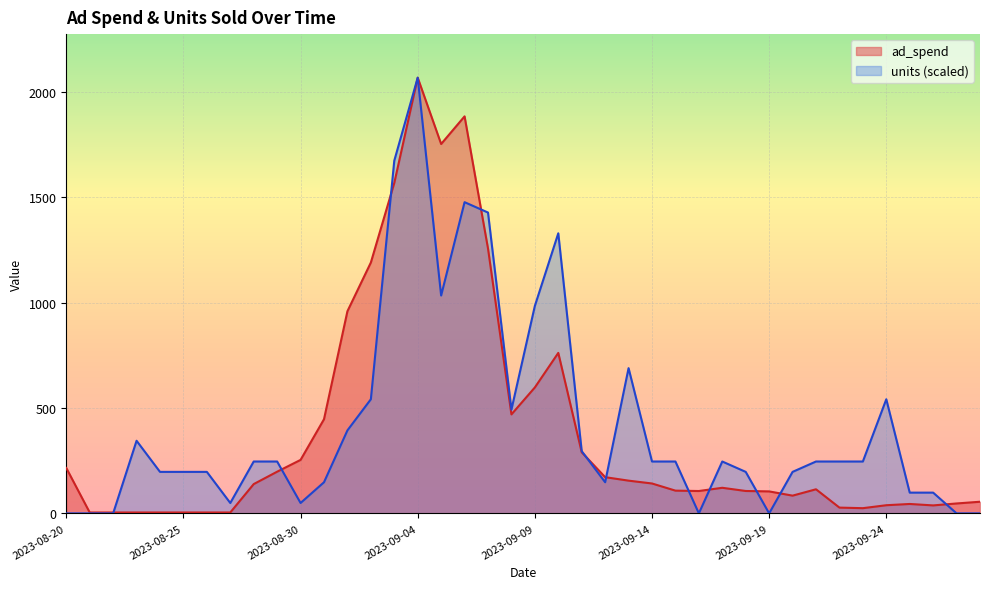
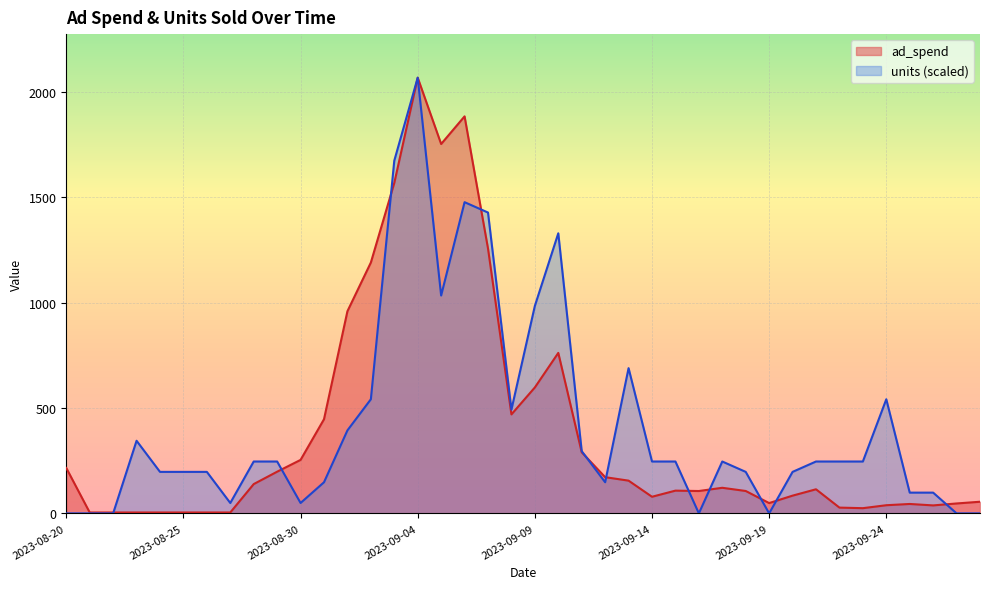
  {
    "ad_spend": {
      "2023-08-20": 220,
      "2023-08-25": 0,
      "2023-08-30": 250,
      "2023-09-09": 600,
-     "2023-09-14": 140,
-     "2023-09-19": 100,
+     "2023-09-14": 80,
+     "2023-09-19": 50,
      "2023-09-24": 40
    },
    "units (scaled)": {
      "2023-08-20": 0,
      "2023-08-25": 200,
      "2023-08-30": 50,
      "2023-09-09": 990,
      "2023-09-14": 250,
      "2023-09-19": 0,
      "2023-09-24": 540
    }
  }
